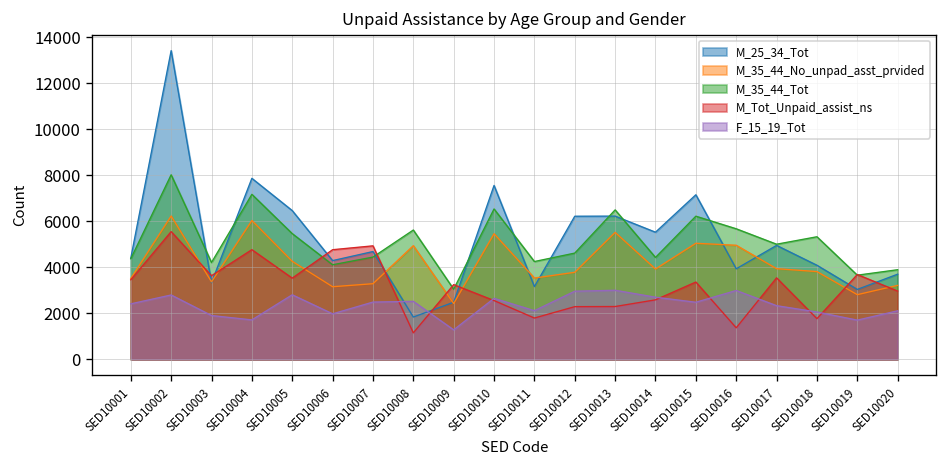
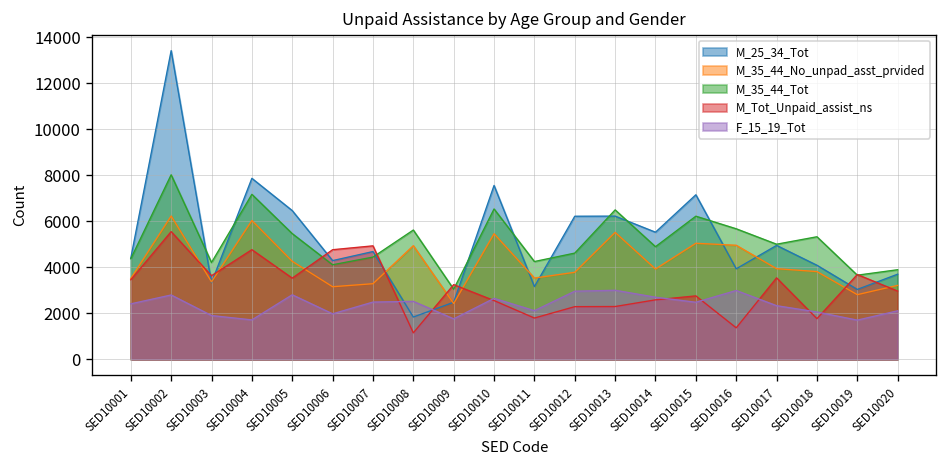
  {
    "M_25_34_Tot": {
      "SED10002": 13400,
      "SED10004": 7900,
      "SED10005": 6500,
      "SED10006": 4300,
      "SED10007": 4700,
      "SED10008": 1800,
      "SED10010": 7600,
      "SED10011": 3200,
      "SED10012": 6200,
      "SED10013": 6200,
      "SED10014": 5500,
      "SED10015": 7200,
      "SED10016": 3900,
      "SED10018": 4100,
      "SED10019": 3000,
      "SED10020": 3700
    },
    "M_35_44_No_unpad_asst_prvided": {
      "SED10002": 6200,
      "SED10004": 6000,
      "SED10005": 4300,
      "SED10006": 3200,
      "SED10007": 3300,
      "SED10008": 4900,
      "SED10010": 5500,
      "SED10011": 3500,
      "SED10012": 3800,
      "SED10013": 5500,
      "SED10014": 3900,
      "SED10015": 5000,
      "SED10016": 5000,
      "SED10017": 3900,
      "SED10018": 3800,
      "SED10019": 2800,
      "SED10020": 3200
    },
    "M_35_44_Tot": {
      "SED10002": 8000,
      "SED10003": 4200,
      "SED10004": 7200,
      "SED10005": 5500,
      "SED10006": 4100,
      "SED10007": 4400,
      "SED10008": 5600,
      "SED10009": 3000,
      "SED10010": 6500,
      "SED10011": 4300,
      "SED10012": 4600,
      "SED10013": 6500,
-     "SED10014": 4400,
+     "SED10014": 4900,
      "SED10015": 6200,
      "SED10016": 5700,
      "SED10018": 5300,
      "SED10020": 3900
    },
    "M_Tot_Unpaid_assist_ns": {
      "SED10002": 5600,
      "SED10003": 3600,
      "SED10004": 4800,
      "SED10005": 3500,
      "SED10006": 4800,
      "SED10007": 4900,
      "SED10008": 1200,
      "SED10009": 3200,
      "SED10011": 1800,
      "SED10012": 2300,
      "SED10013": 2300,
-     "SED10015": 3400,
+     "SED10015": 2800,
      "SED10016": 1400,
      "SED10017": 3500,
      "SED10018": 1800,
      "SED10020": 3000
    },
    "F_15_19_Tot": {
      "SED10001": 2400,
      "SED10002": 2800,
      "SED10003": 1900,
      "SED10004": 1700,
      "SED10005": 2800,
      "SED10006": 2000,
      "SED10007": 2500,
      "SED10008": 2500,
-     "SED10009": 1300,
+     "SED10009": 1800,
      "SED10011": 2100,
      "SED10012": 3000,
      "SED10013": 3000,
      "SED10015": 2500,
      "SED10016": 3000,
      "SED10017": 2300,
      "SED10018": 2100,
      "SED10019": 1700,
      "SED10020": 2100
    }
  }
